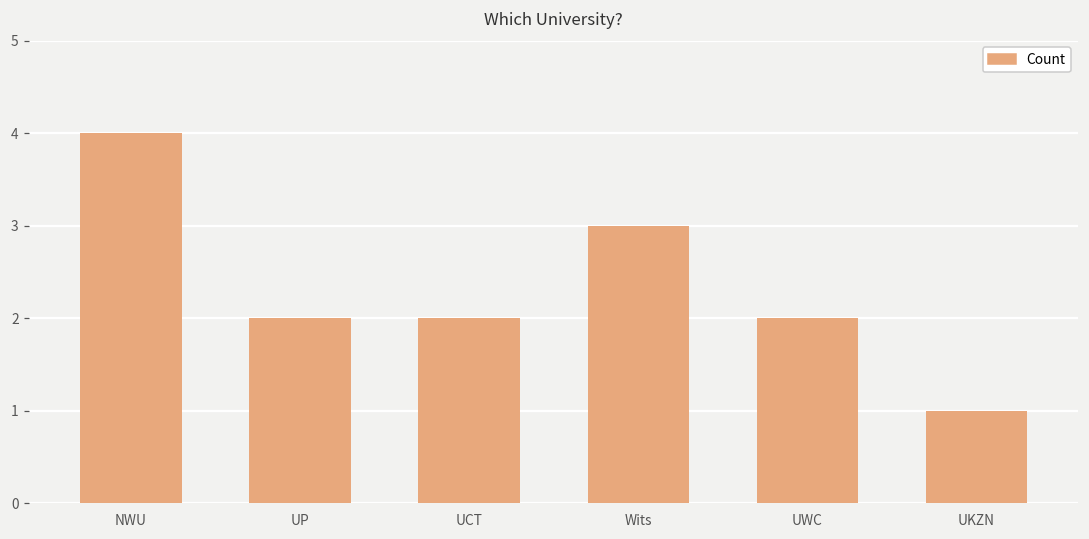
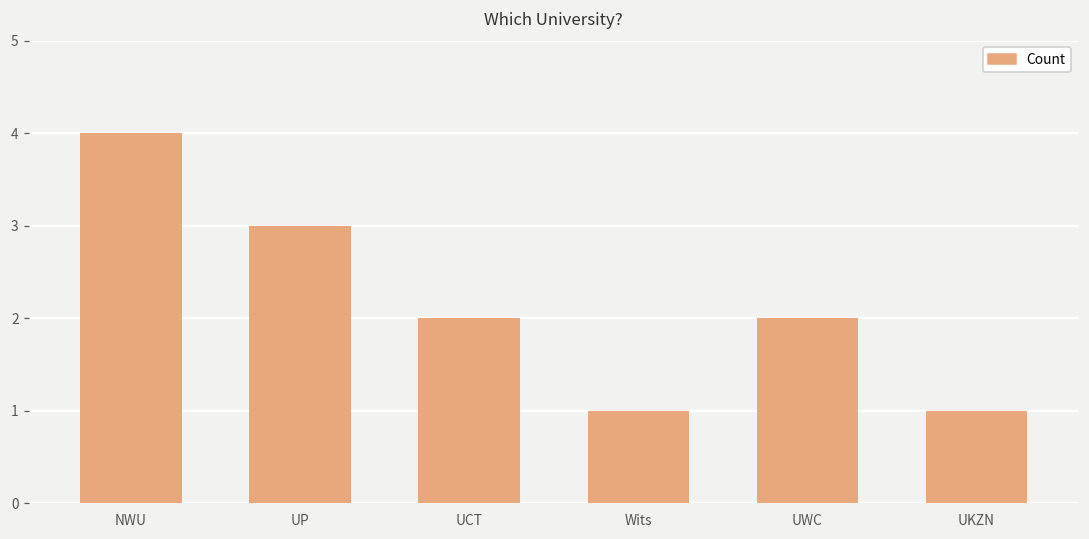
  {
    "NWU": 4,
-   "UP": 2,
+   "UP": 3,
    "UCT": 2,
-   "Wits": 3,
+   "Wits": 1,
    "UWC": 2,
    "UKZN": 1
  }
